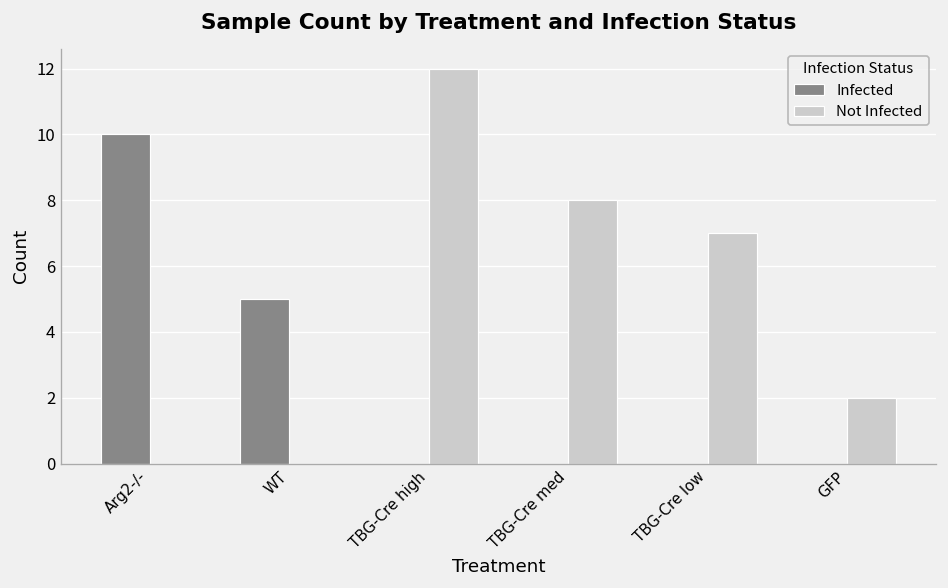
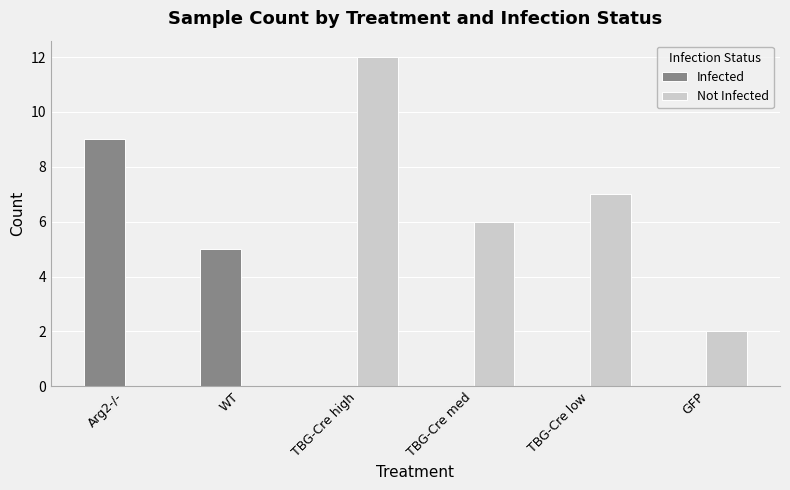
  {
    "Infected": {
-     "Arg2-/-": 10,
+     "Arg2-/-": 9,
      "WT": 5,
      "TBG-Cre high": 0,
      "TBG-Cre med": 0,
      "TBG-Cre low": 0,
      "GFP": 0
    },
    "Not Infected": {
      "Arg2-/-": 0,
      "WT": 0,
      "TBG-Cre high": 12,
-     "TBG-Cre med": 8,
+     "TBG-Cre med": 6,
      "TBG-Cre low": 7,
      "GFP": 2
    }
  }
